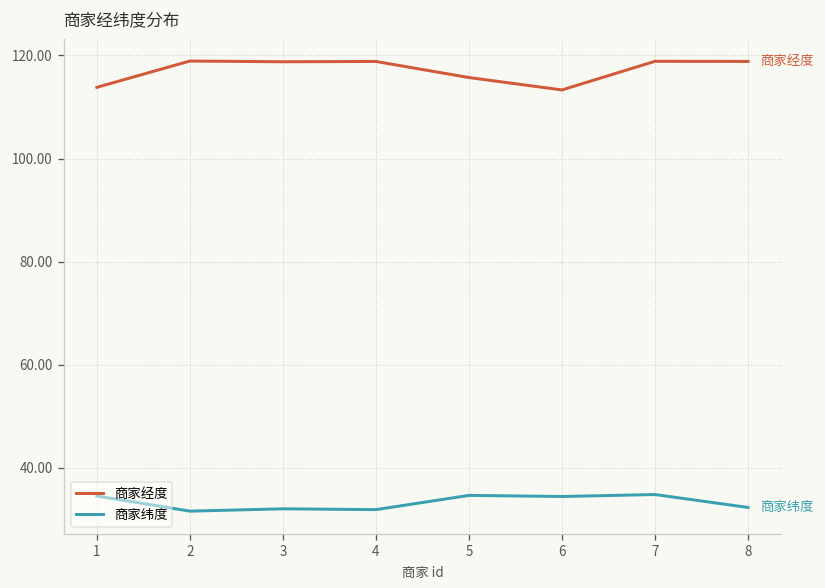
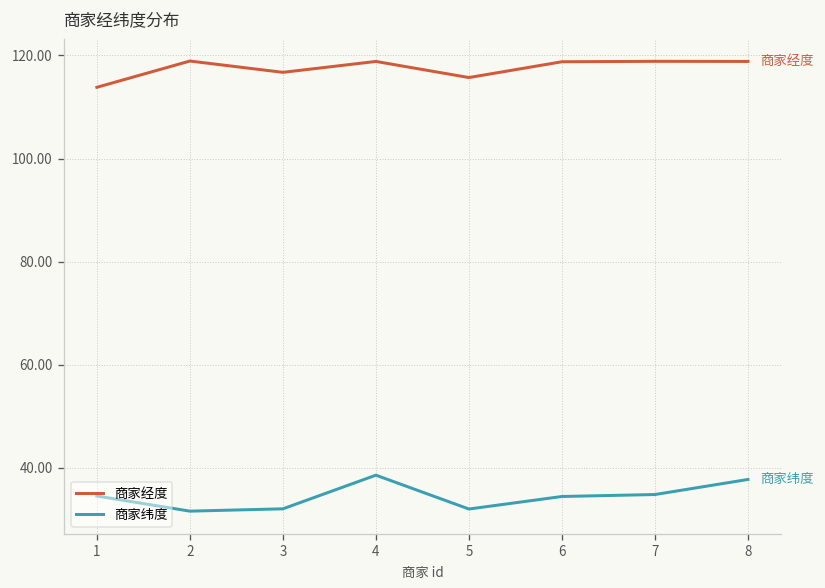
  {
    "商家经度": {
      "1": 114,
      "2": 119,
-     "3": 119,
+     "3": 117,
      "4": 119,
      "5": 116,
-     "6": 113,
+     "6": 119,
      "7": 119,
      "8": 119
    },
    "商家纬度": {
      "2": 32,
      "3": 32,
-     "4": 32,
-     "5": 35,
+     "4": 39,
+     "5": 32,
      "6": 34,
      "7": 35,
-     "8": 32
+     "8": 38
    }
  }
